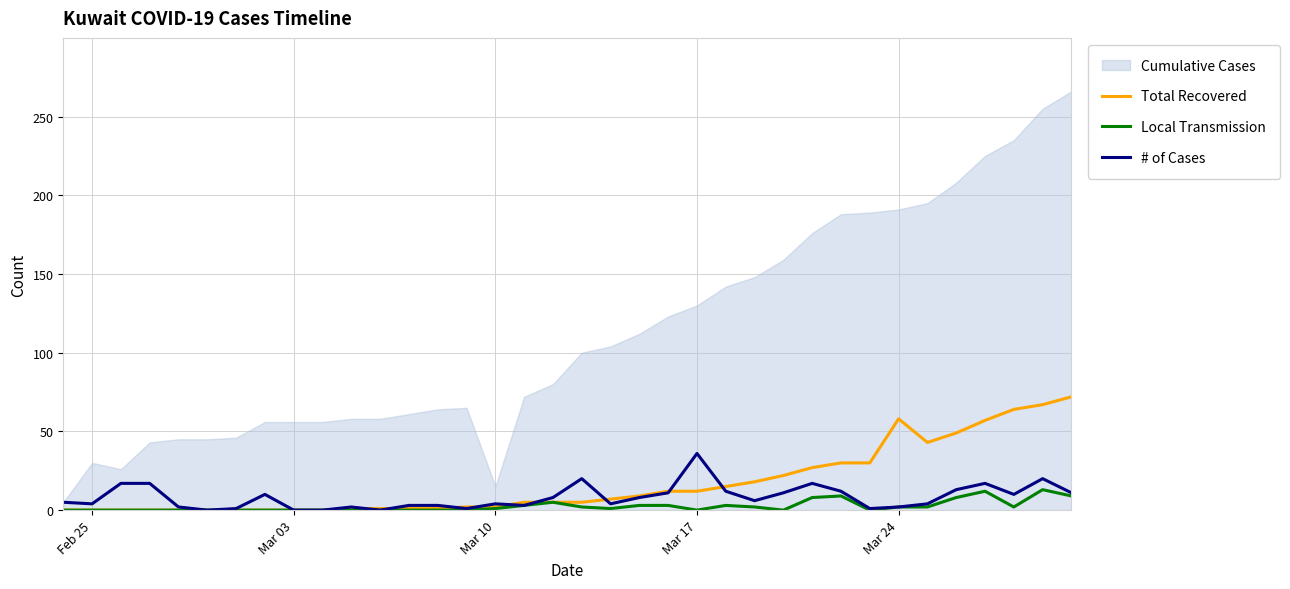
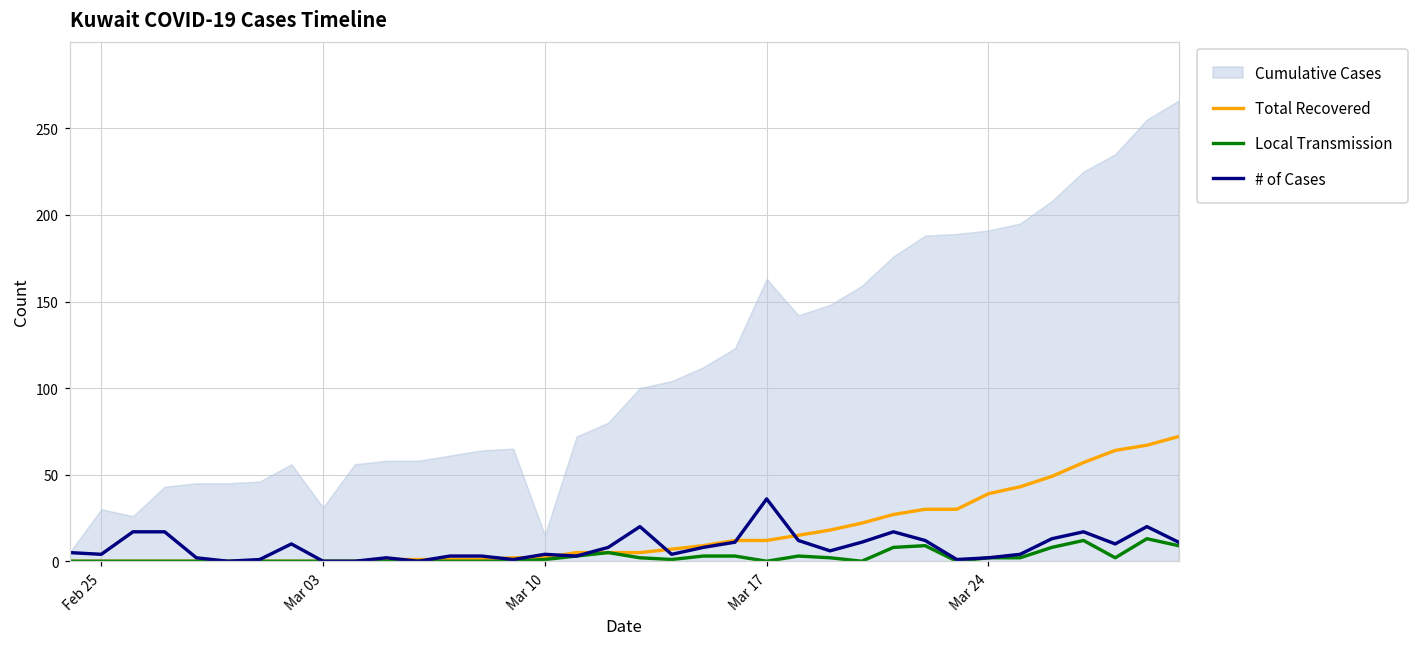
  {
    "Cumulative Cases": {
      "Feb 25": 30,
-     "Mar 03": 56,
+     "Mar 03": 31,
      "Mar 10": 15,
-     "Mar 17": 130,
+     "Mar 17": 163,
      "Mar 24": 191
    },
    "Total Recovered": {
      "Mar 17": 12,
-     "Mar 24": 58
+     "Mar 24": 39
    },
    "Local Transmission": {
      "Mar 17": 0
    },
    "# of Cases": {
      "Feb 25": 4,
      "Mar 10": 4,
      "Mar 17": 36
    }
  }
